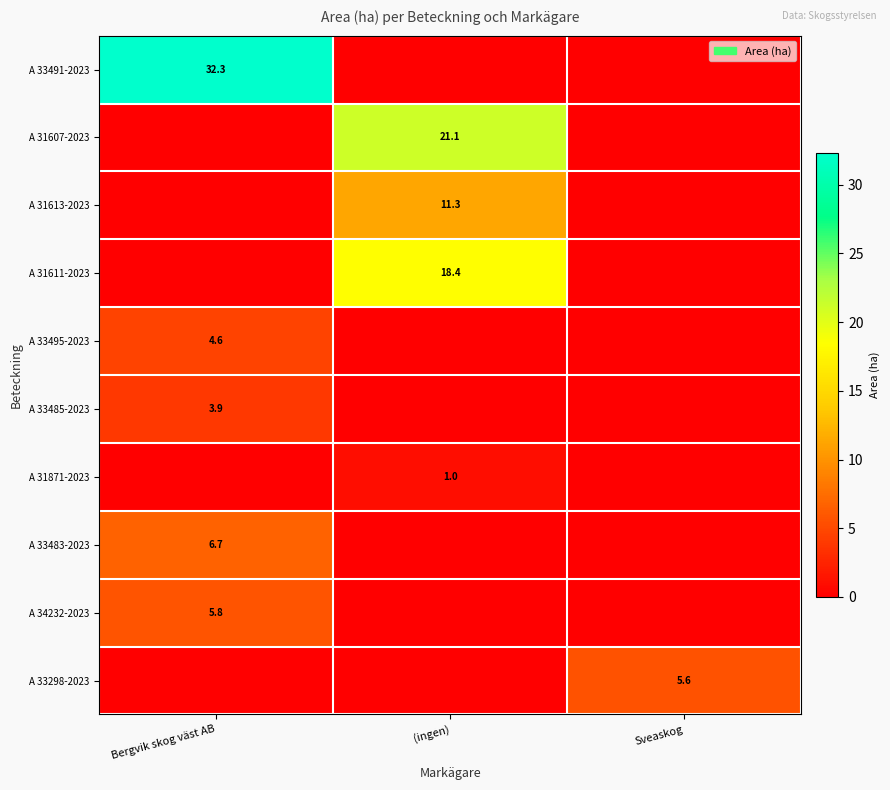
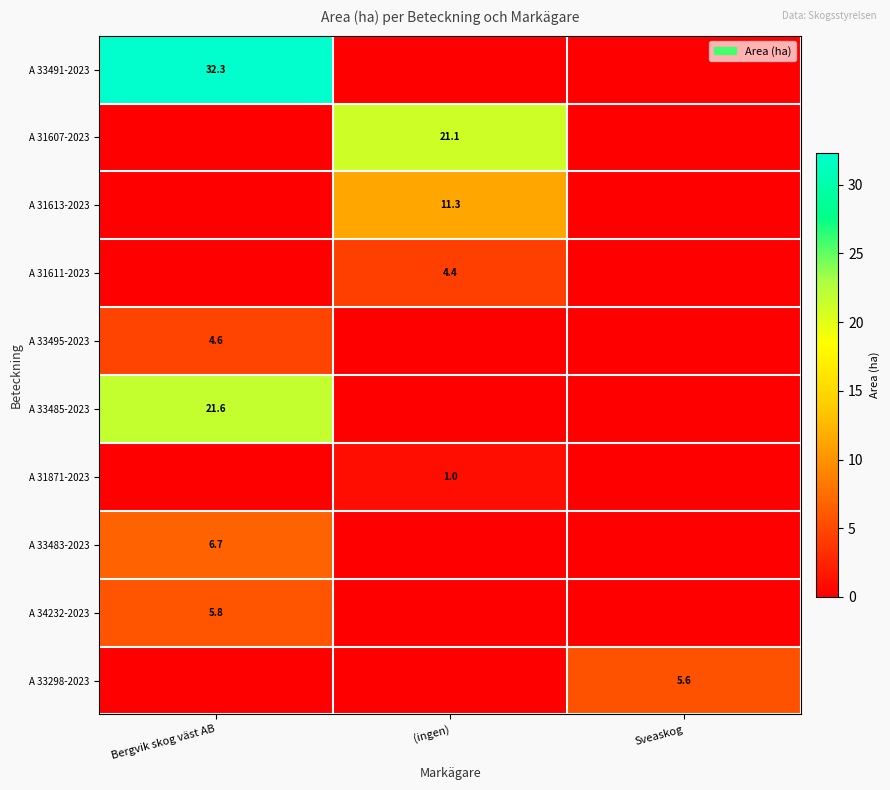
  {
    "A 33491-2023": {
      "Bergvik skog väst AB": 32.3
    },
    "A 31607-2023": {
      "(ingen)": 21.1
    },
    "A 31613-2023": {
      "(ingen)": 11.3
    },
    "A 31611-2023": {
-     "(ingen)": 18.4
+     "(ingen)": 4.4
    },
    "A 33495-2023": {
      "Bergvik skog väst AB": 4.6
    },
    "A 33485-2023": {
-     "Bergvik skog väst AB": 3.9
+     "Bergvik skog väst AB": 21.6
    },
    "A 31871-2023": {
      "(ingen)": 1.0
    },
    "A 33483-2023": {
      "Bergvik skog väst AB": 6.7
    },
    "A 34232-2023": {
      "Bergvik skog väst AB": 5.8
    },
    "A 33298-2023": {
      "Sveaskog": 5.6
    }
  }
